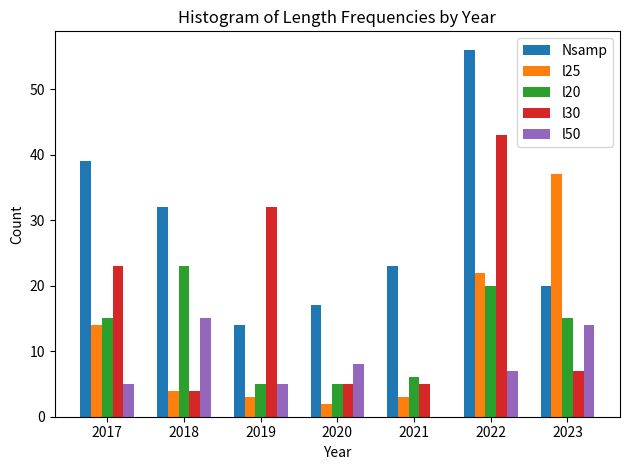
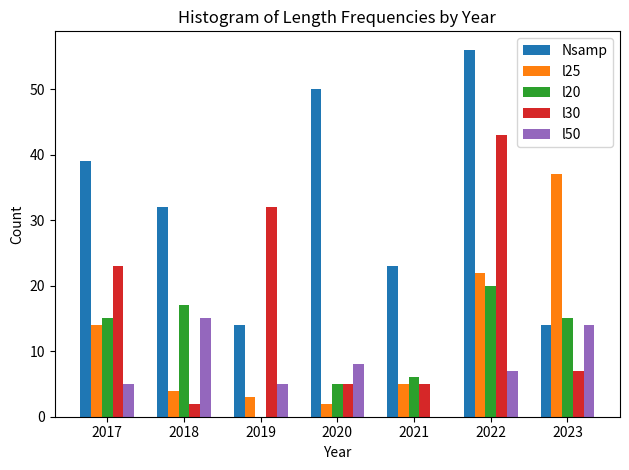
  {
    "Nsamp": {
      "2017": 39,
      "2018": 32,
      "2019": 14,
-     "2020": 17,
+     "2020": 50,
      "2021": 23,
      "2022": 56,
-     "2023": 20
+     "2023": 14
    },
    "l25": {
      "2017": 14,
      "2018": 4,
      "2019": 3,
      "2020": 2,
-     "2021": 3,
+     "2021": 5,
      "2022": 22,
      "2023": 37
    },
    "l20": {
      "2017": 15,
-     "2018": 23,
-     "2019": 5,
+     "2018": 17,
+     "2019": 0,
      "2020": 5,
      "2021": 6,
      "2022": 20,
      "2023": 15
    },
    "l30": {
      "2017": 23,
-     "2018": 4,
+     "2018": 2,
      "2019": 32,
      "2020": 5,
      "2021": 5,
      "2022": 43,
      "2023": 7
    },
    "l50": {
      "2017": 5,
      "2018": 15,
      "2019": 5,
      "2020": 8,
      "2021": 0,
      "2022": 7,
      "2023": 14
    }
  }
